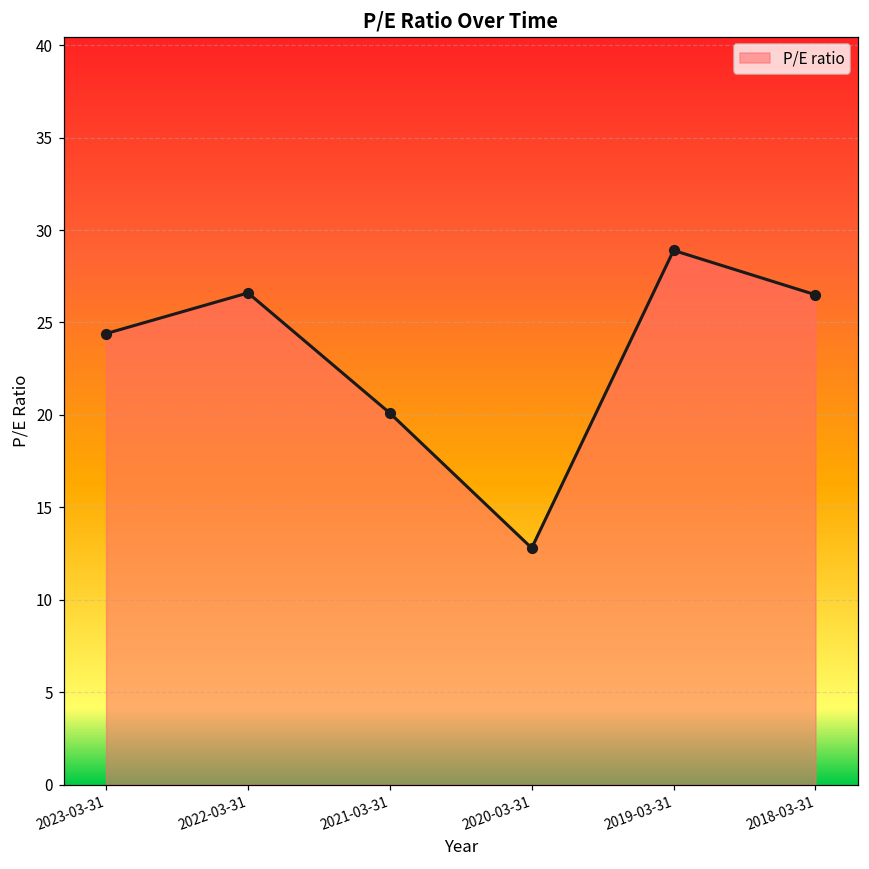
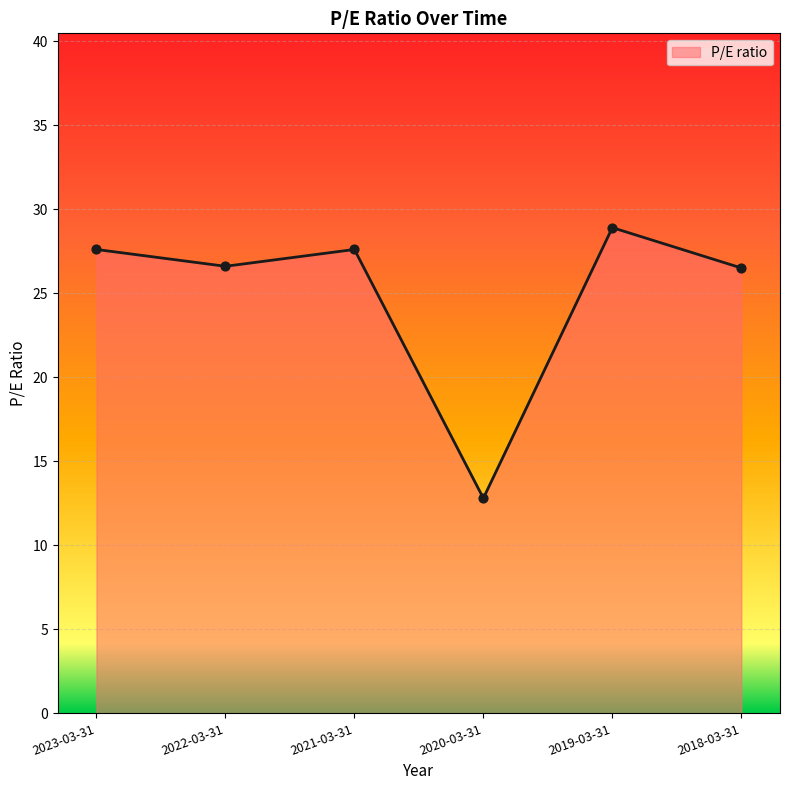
  {
-   "2023-03-31": 24.4,
+   "2023-03-31": 27.6,
    "2022-03-31": 26.6,
-   "2021-03-31": 20.1,
+   "2021-03-31": 27.6,
    "2020-03-31": 12.8,
    "2019-03-31": 28.9,
    "2018-03-31": 26.5
  }
